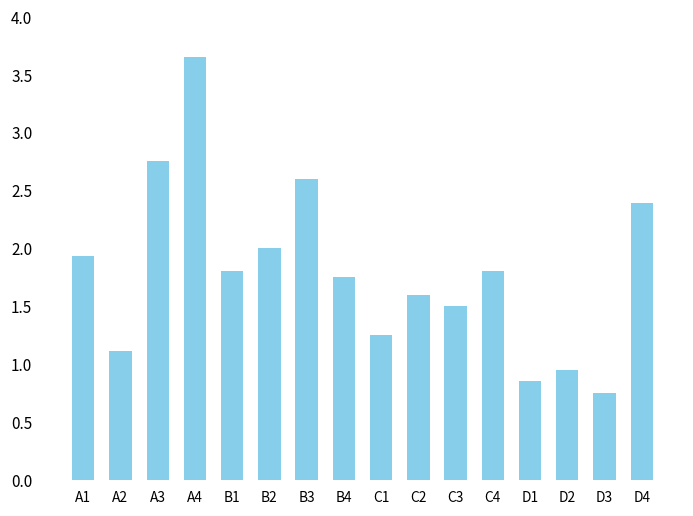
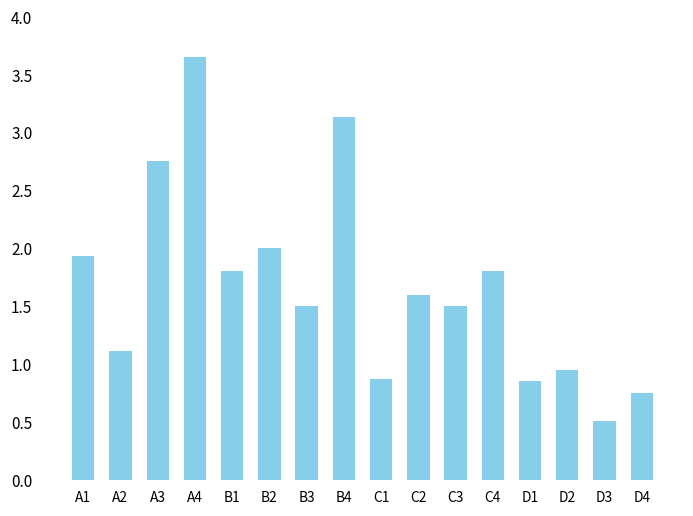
  {
    "A1": 1.93,
    "A2": 1.11,
    "A3": 2.75,
    "A4": 3.65,
    "B1": 1.80,
    "B2": 2.00,
-   "B3": 2.6,
-   "B4": 1.75,
-   "C1": 1.25,
+   "B3": 1.5,
+   "B4": 3.13,
+   "C1": 0.87,
    "C2": 1.60,
    "C3": 1.50,
    "C4": 1.80,
    "D1": 0.85,
    "D2": 0.95,
-   "D3": 0.75,
-   "D4": 2.39
+   "D3": 0.51,
+   "D4": 0.75
  }
